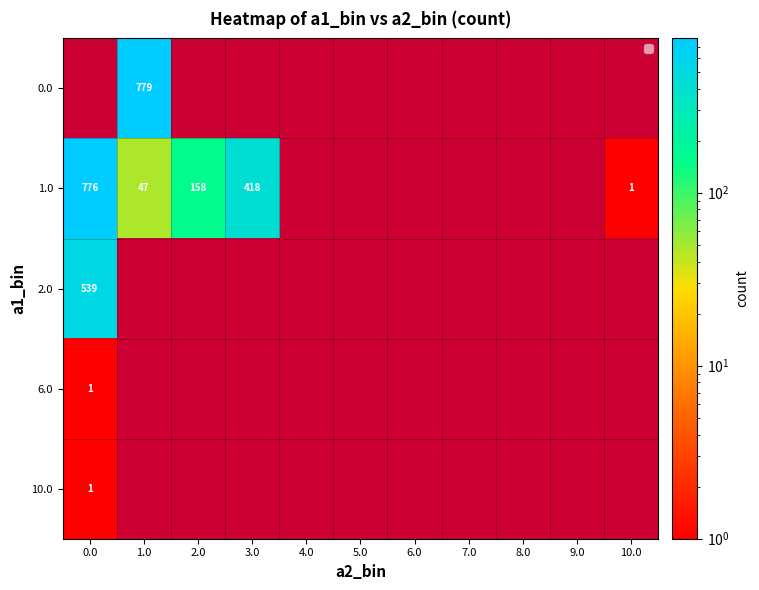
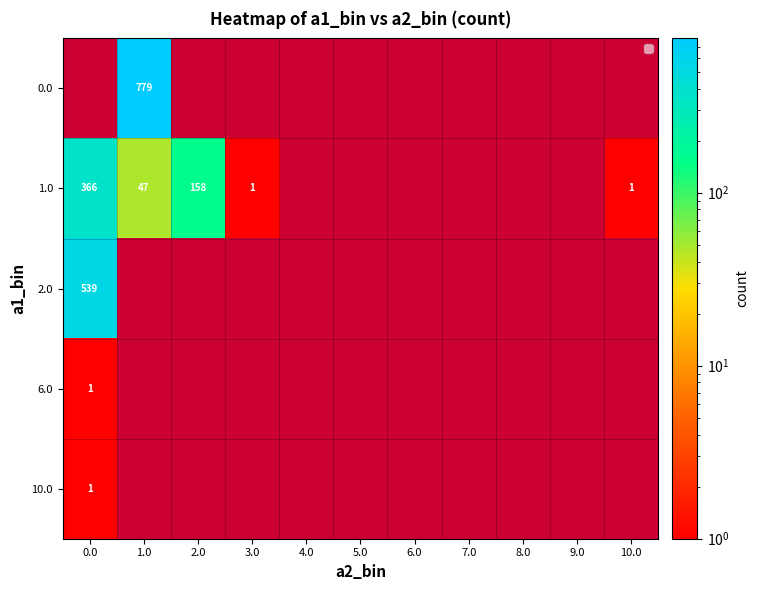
  {
    "0.0": {
      "1.0": 779
    },
    "1.0": {
-     "0.0": 776,
+     "0.0": 366,
      "1.0": 47,
      "2.0": 158,
-     "3.0": 418,
+     "3.0": 1,
      "10.0": 1
    },
    "2.0": {
      "0.0": 539
    },
    "6.0": {
      "0.0": 1
    },
    "10.0": {
      "0.0": 1
    }
  }
